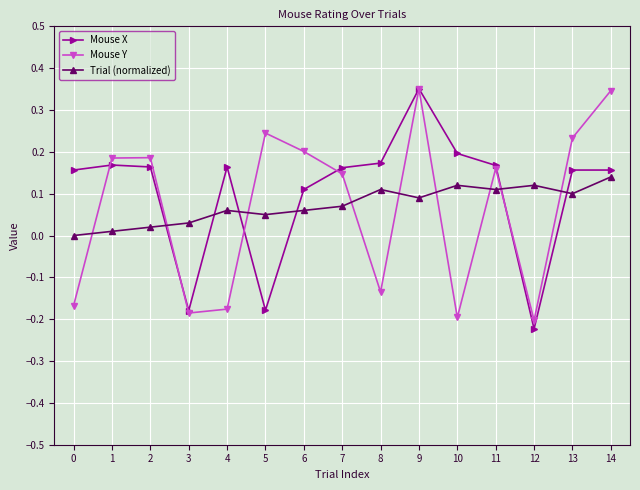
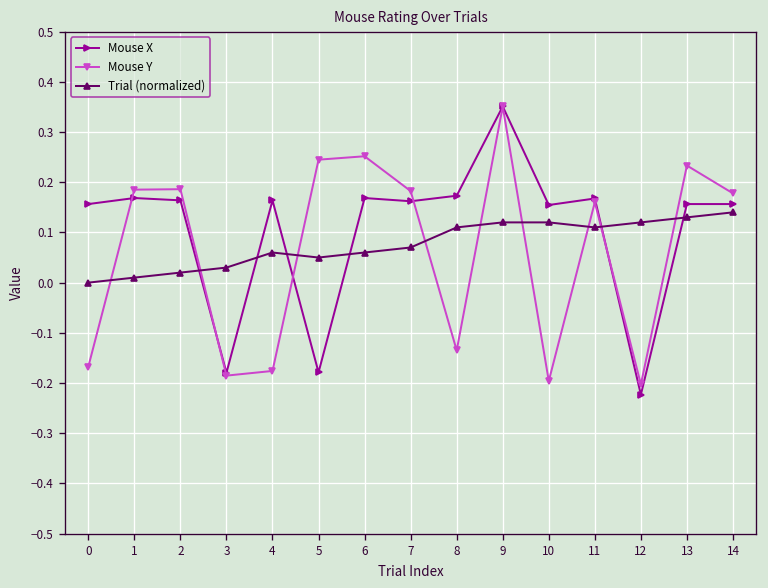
  {
    "Mouse X": {
      "0": 0.16,
      "1": 0.17,
      "2": 0.16,
      "4": 0.16,
      "5": -0.18,
-     "6": 0.11,
+     "6": 0.17,
      "7": 0.16,
      "8": 0.17,
-     "10": 0.20,
+     "10": 0.15,
      "11": 0.17,
      "12": -0.22,
      "13": 0.16,
      "14": 0.16
    },
    "Mouse Y": {
      "0": -0.17,
      "1": 0.19,
      "2": 0.19,
      "4": -0.18,
      "5": 0.24,
-     "6": 0.20,
-     "7": 0.15,
+     "6": 0.25,
+     "7": 0.18,
      "8": -0.14,
      "10": -0.20,
      "11": 0.16,
      "12": -0.20,
      "13": 0.23,
-     "14": 0.35
+     "14": 0.18
    },
    "Trial (normalized)": {
      "0": 0.00,
      "1": 0.01,
      "2": 0.02,
      "3": 0.03,
      "4": 0.06,
      "5": 0.05,
      "6": 0.06,
      "7": 0.07,
      "8": 0.11,
-     "9": 0.09,
+     "9": 0.12,
      "10": 0.12,
      "11": 0.11,
      "12": 0.12,
-     "13": 0.10,
+     "13": 0.13,
      "14": 0.14
    }
  }
